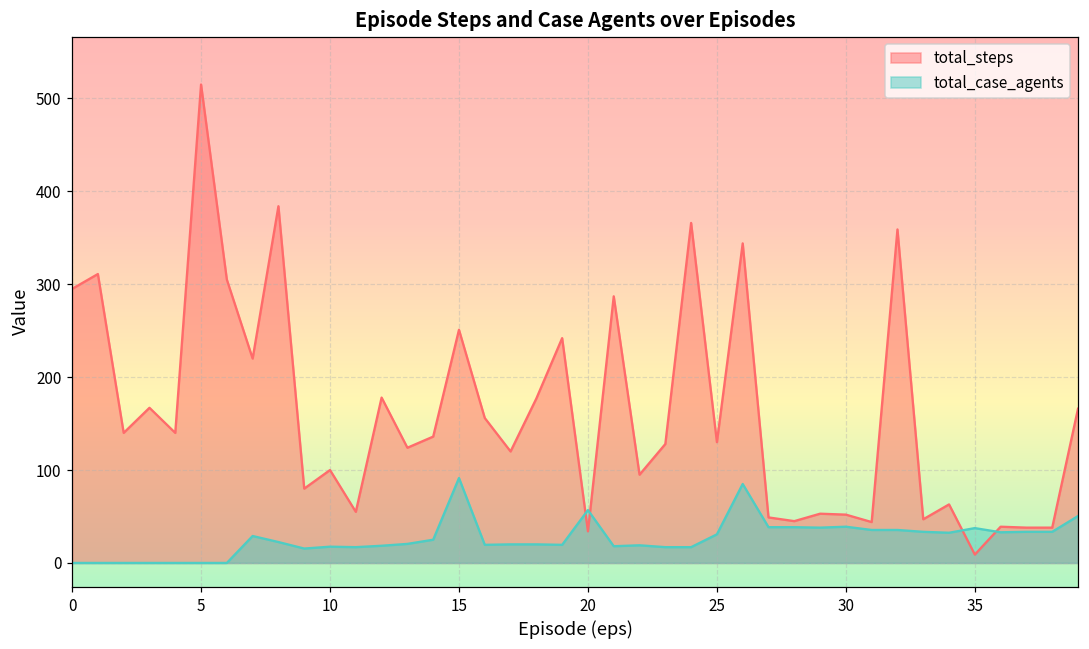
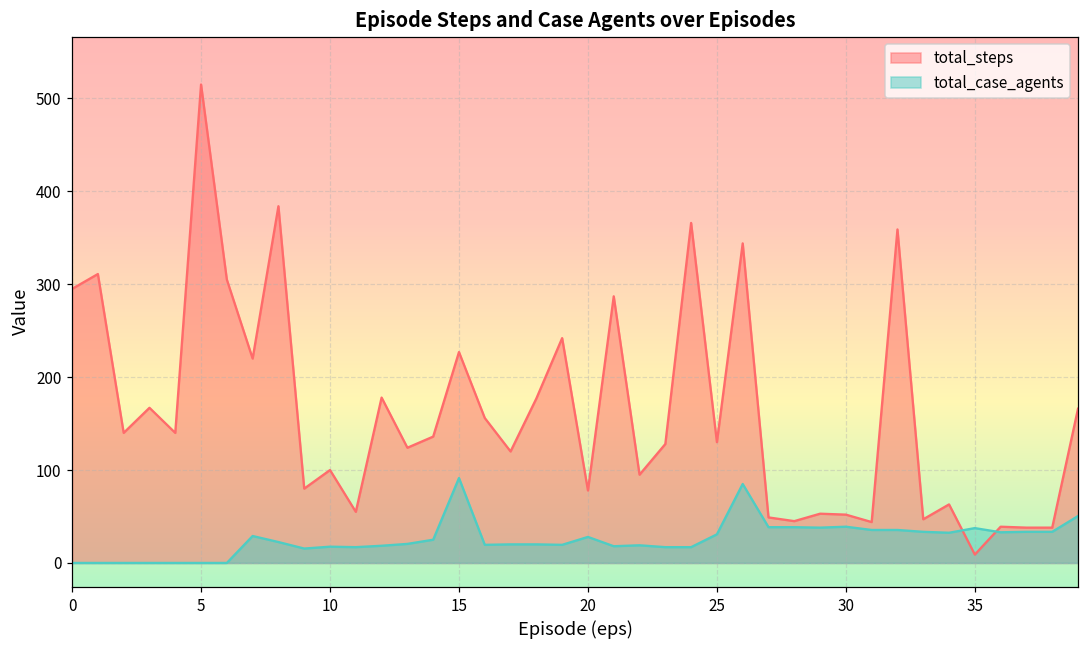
  {
    "total_steps": {
      "0": 300,
      "5": 520,
      "10": 100,
-     "15": 250,
-     "20": 30,
+     "15": 230,
+     "20": 80,
      "25": 130,
      "30": 50,
      "35": 10
    },
    "total_case_agents": {
      "0": 0,
      "5": 0,
      "10": 20,
      "15": 90,
-     "20": 60,
+     "20": 30,
      "25": 30,
      "30": 40,
      "35": 40
    }
  }
